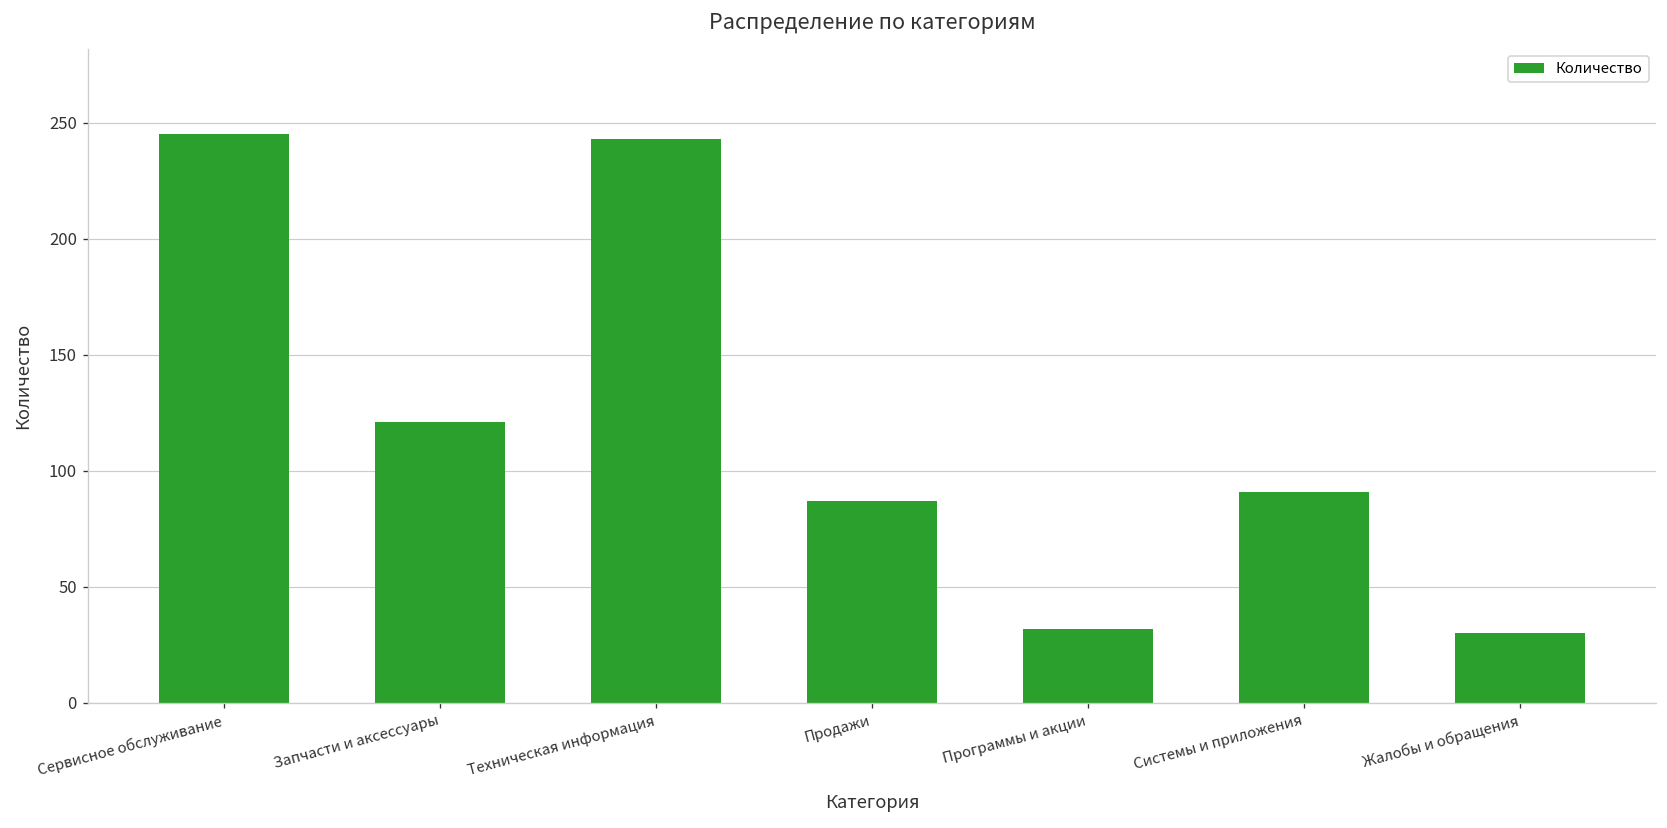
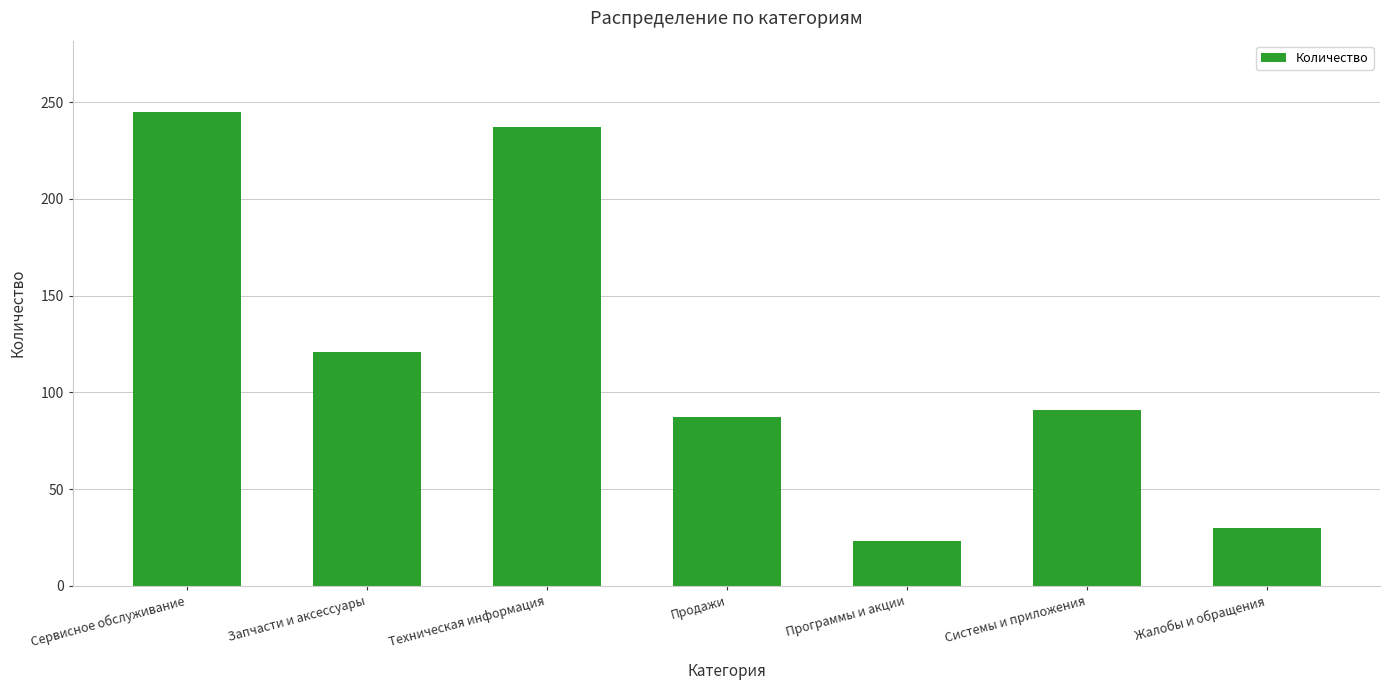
  {
    "Сервисное обслуживание": 245,
    "Запчасти и аксессуары": 121,
-   "Техническая информация": 243,
+   "Техническая информация": 237,
    "Продажи": 87,
-   "Программы и акции": 32,
+   "Программы и акции": 23,
    "Системы и приложения": 91,
    "Жалобы и обращения": 30
  }
